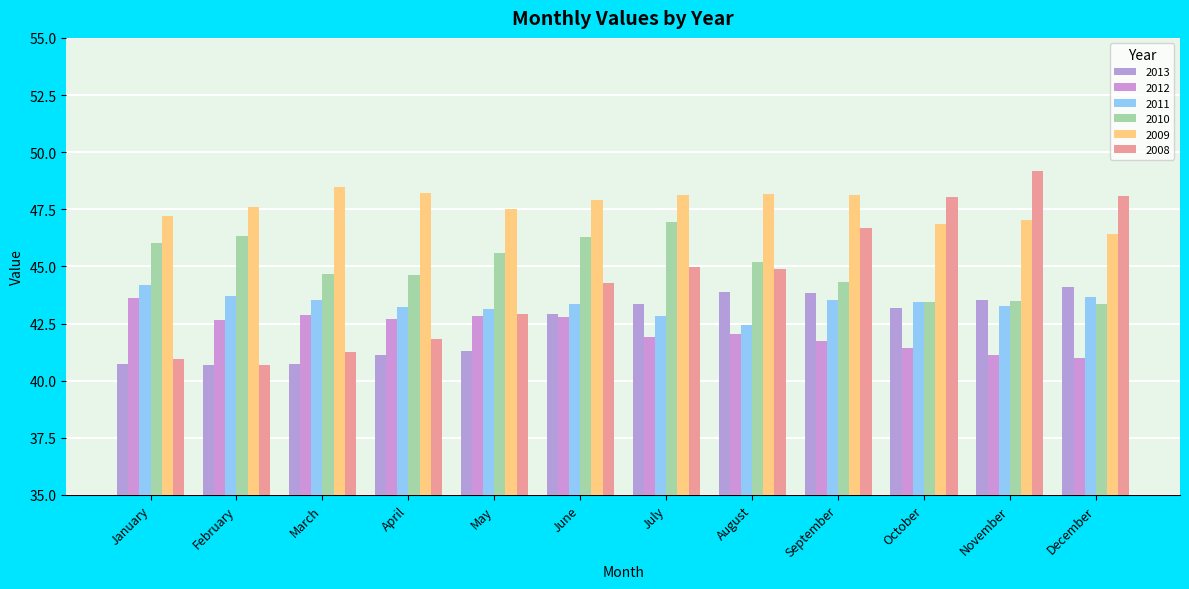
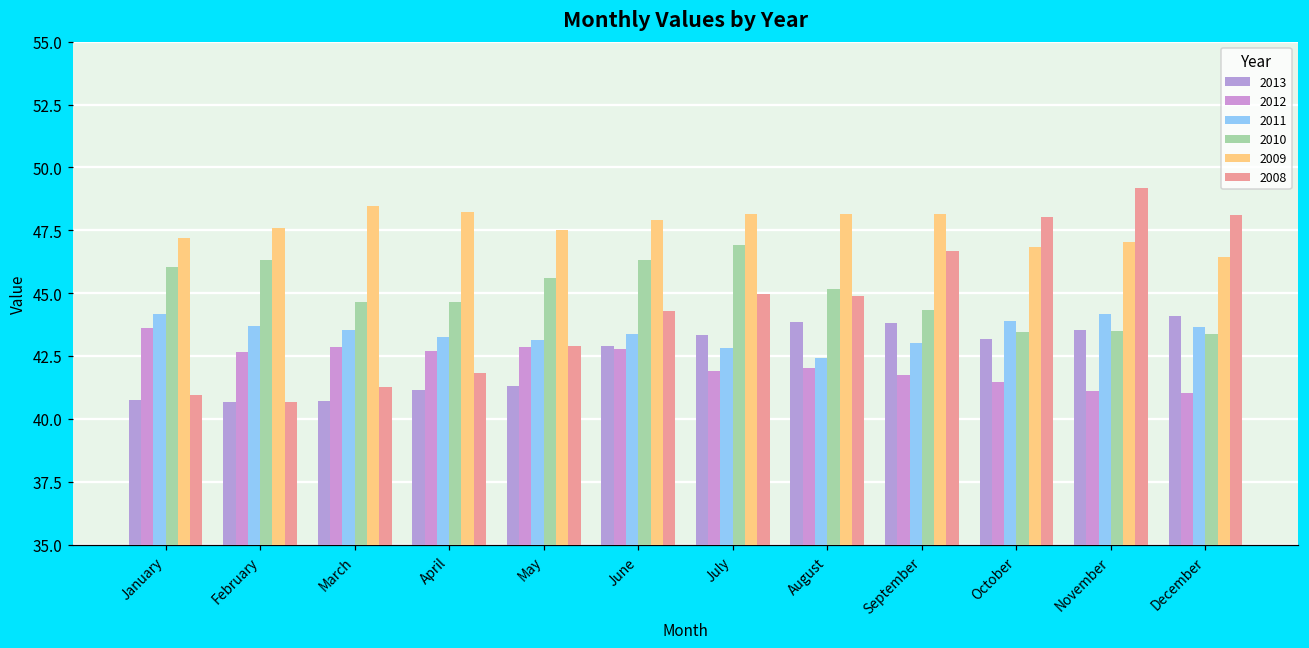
  {
    "2011": {
      "January": 44.2,
      "February": 43.7,
      "March": 43.5,
      "April": 43.2,
      "May": 43.1,
      "June": 43.4,
      "July": 42.8,
      "August": 42.4,
-     "September": 43.5,
-     "October": 43.5,
-     "November": 43.3,
+     "September": 43.0,
+     "October": 43.9,
+     "November": 44.2,
      "December": 43.6
    },
    "2010": {
      "January": 46.0,
      "February": 46.3,
      "March": 44.7,
      "April": 44.6,
      "May": 45.6,
      "June": 46.3,
      "July": 46.9,
      "August": 45.2,
      "September": 44.3,
      "October": 43.4,
      "November": 43.5,
      "December": 43.4
    }
  }
